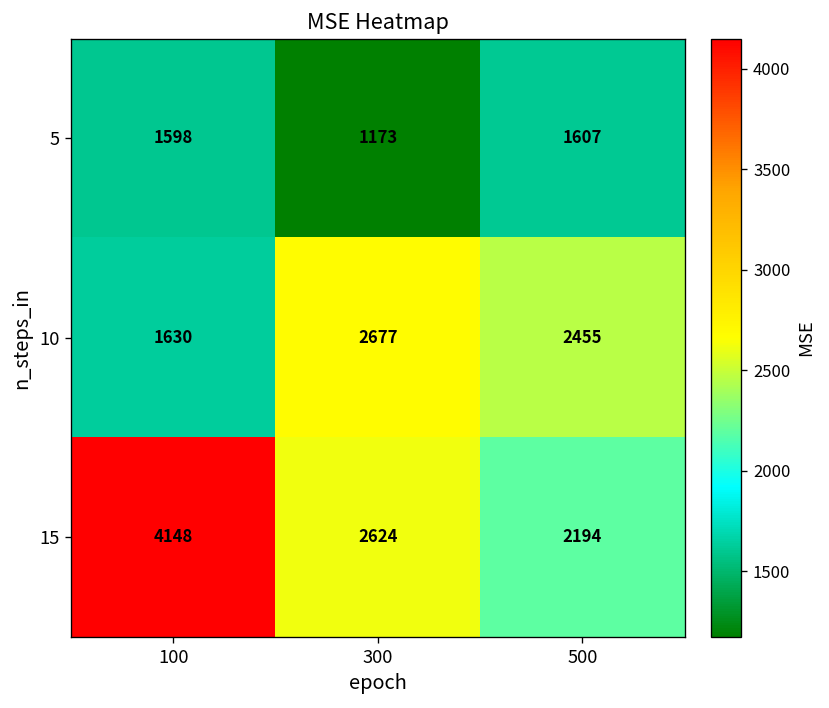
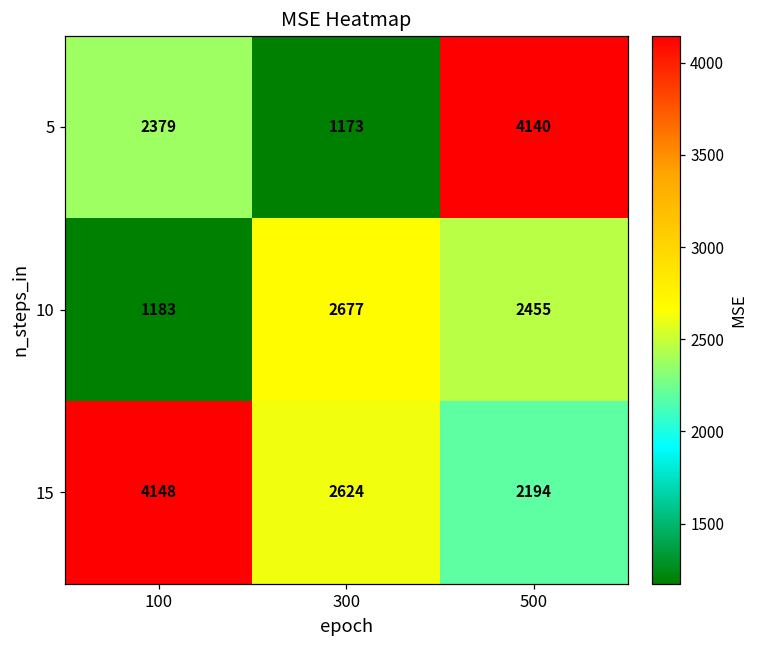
  {
    "5": {
-     "100": 1598,
+     "100": 2379,
      "300": 1173,
-     "500": 1607
+     "500": 4140
    },
    "10": {
-     "100": 1630,
+     "100": 1183,
      "300": 2677,
      "500": 2455
    },
    "15": {
      "100": 4148,
      "300": 2624,
      "500": 2194
    }
  }
